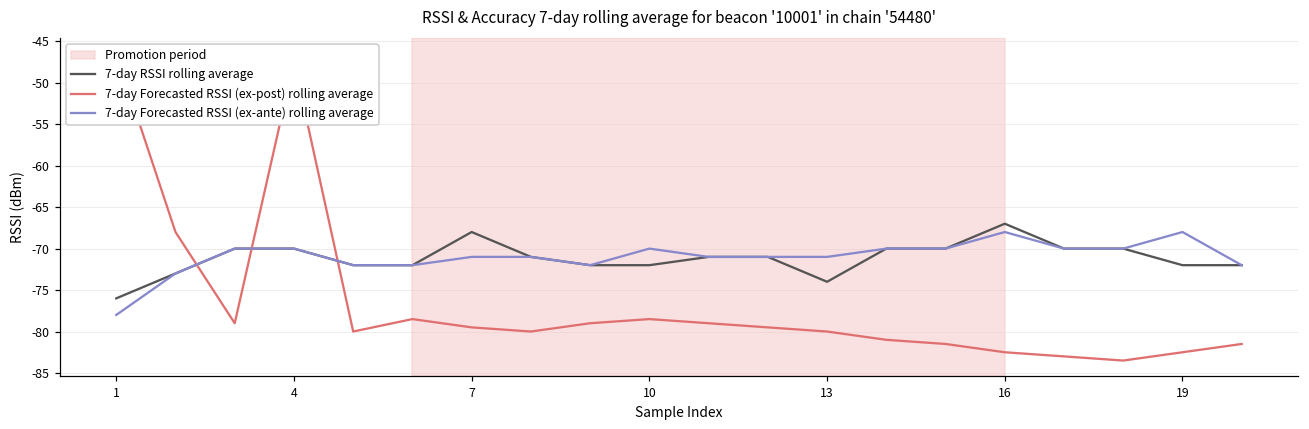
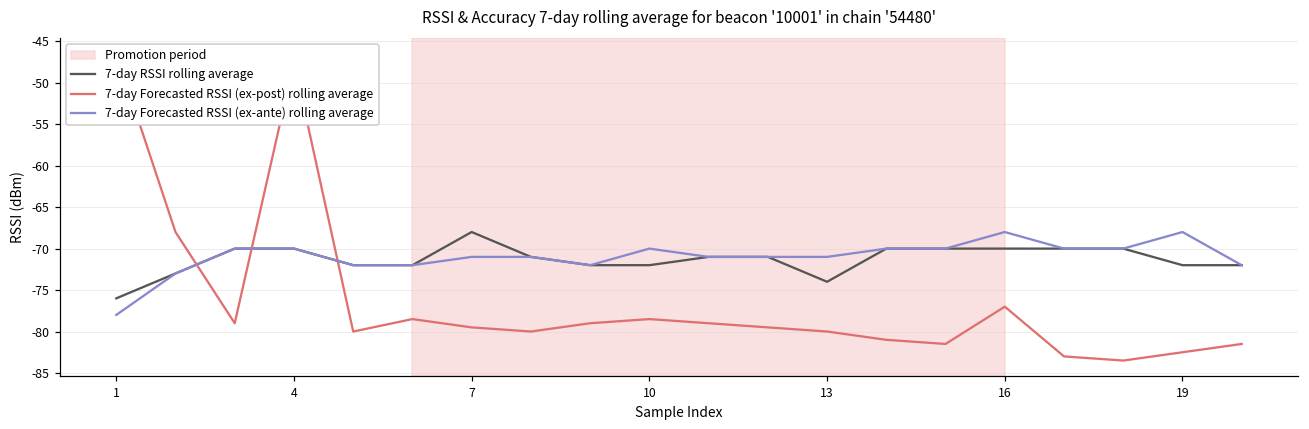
  {
    "7-day RSSI rolling average": {
      "1": -76,
      "7": -68,
      "10": -72,
      "13": -74,
-     "16": -67,
+     "16": -70,
      "19": -72
    },
    "7-day Forecasted RSSI (ex-post) rolling average": {
      "7": -80,
      "10": -79,
      "13": -80,
-     "16": -83,
+     "16": -77,
      "19": -83
    },
    "7-day Forecasted RSSI (ex-ante) rolling average": {
      "1": -78,
      "7": -71,
      "10": -70,
      "13": -71,
      "16": -68,
      "19": -68
    }
  }
